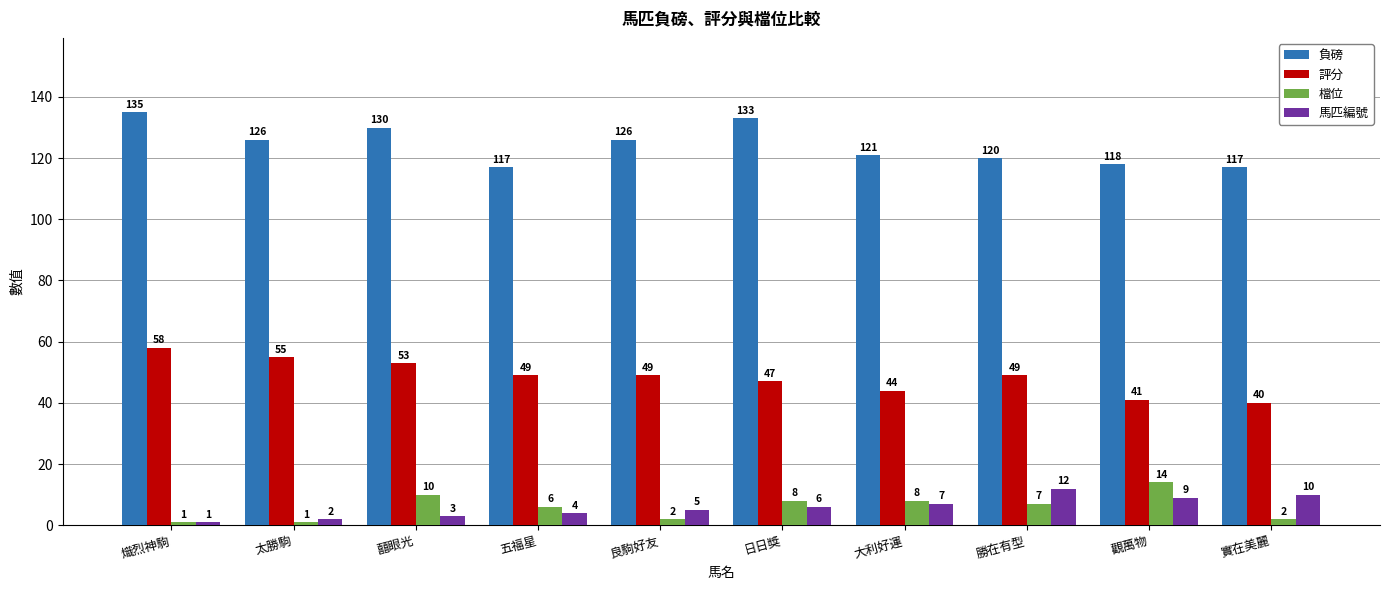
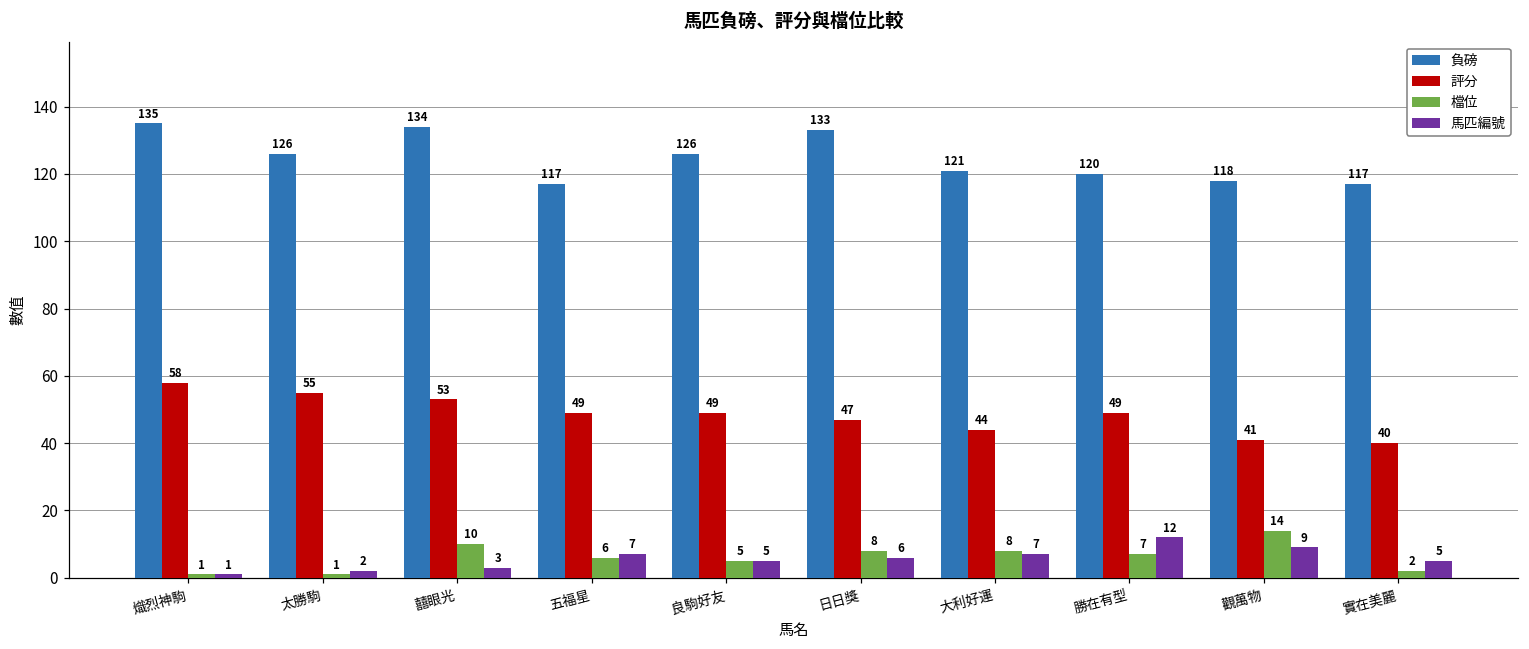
  {
    "負磅": {
      "熾烈神駒": 135,
      "太勝駒": 126,
-     "囍眼光": 130,
+     "囍眼光": 134,
      "五福星": 117,
      "良駒好友": 126,
      "日日獎": 133,
      "大利好運": 121,
      "勝在有型": 120,
      "觀萬物": 118,
      "實在美麗": 117
    },
    "評分": {
      "熾烈神駒": 58,
      "太勝駒": 55,
      "囍眼光": 53,
      "五福星": 49,
      "良駒好友": 49,
      "日日獎": 47,
      "大利好運": 44,
      "勝在有型": 49,
      "觀萬物": 41,
      "實在美麗": 40
    },
    "檔位": {
      "熾烈神駒": 1,
      "太勝駒": 1,
      "囍眼光": 10,
      "五福星": 6,
-     "良駒好友": 2,
+     "良駒好友": 5,
      "日日獎": 8,
      "大利好運": 8,
      "勝在有型": 7,
      "觀萬物": 14,
      "實在美麗": 2
    },
    "馬匹編號": {
      "熾烈神駒": 1,
      "太勝駒": 2,
      "囍眼光": 3,
-     "五福星": 4,
+     "五福星": 7,
      "良駒好友": 5,
      "日日獎": 6,
      "大利好運": 7,
      "勝在有型": 12,
      "觀萬物": 9,
-     "實在美麗": 10
+     "實在美麗": 5
    }
  }
